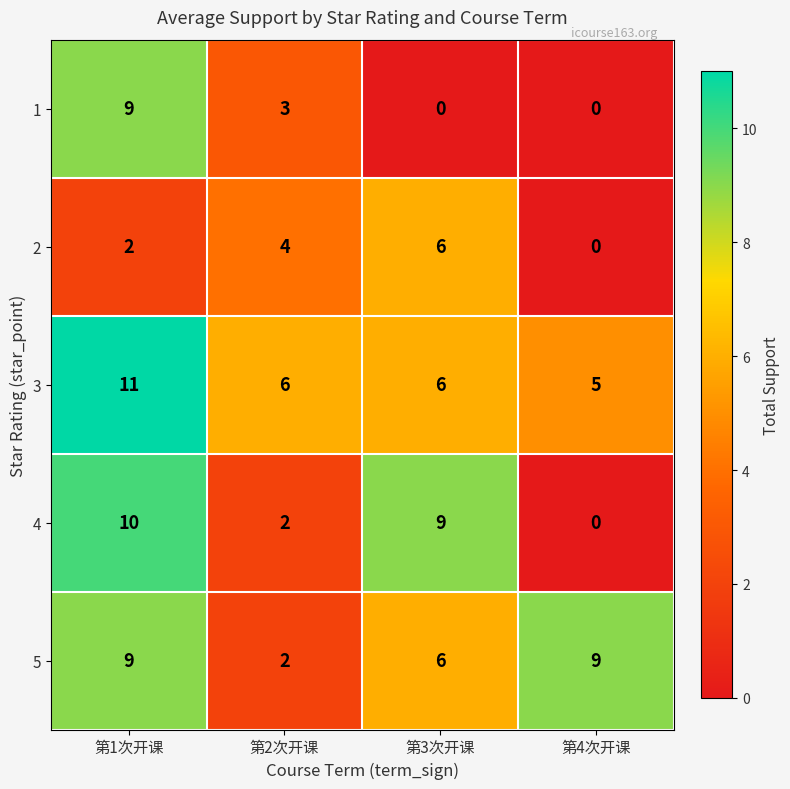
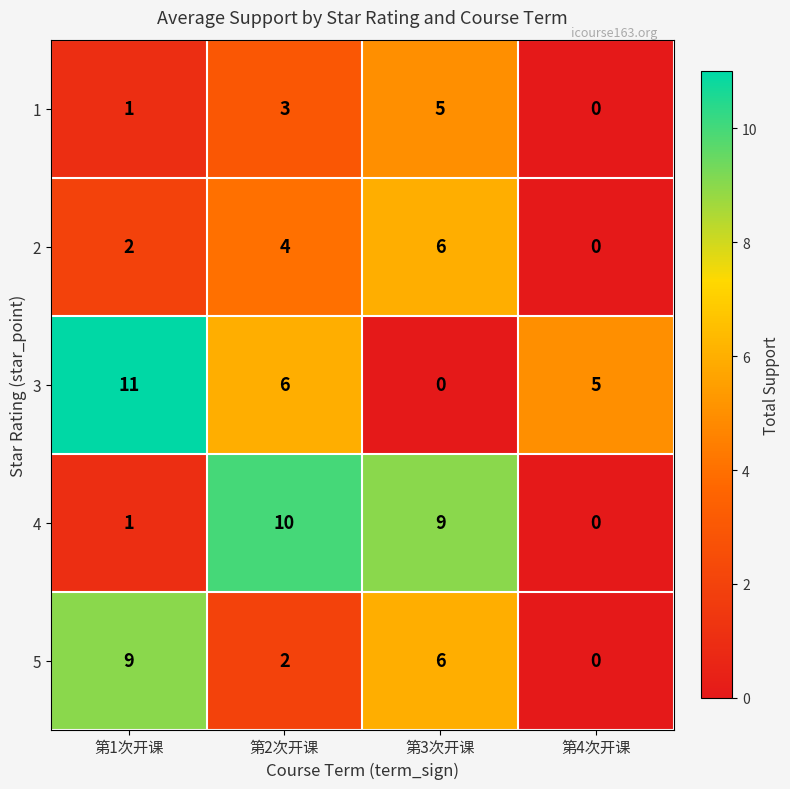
  {
    "1": {
-     "第1次开课": 9,
+     "第1次开课": 1,
      "第2次开课": 3,
-     "第3次开课": 0,
+     "第3次开课": 5,
      "第4次开课": 0
    },
    "2": {
      "第1次开课": 2,
      "第2次开课": 4,
      "第3次开课": 6,
      "第4次开课": 0
    },
    "3": {
      "第1次开课": 11,
      "第2次开课": 6,
-     "第3次开课": 6,
+     "第3次开课": 0,
      "第4次开课": 5
    },
    "4": {
-     "第1次开课": 10,
-     "第2次开课": 2,
+     "第1次开课": 1,
+     "第2次开课": 10,
      "第3次开课": 9,
      "第4次开课": 0
    },
    "5": {
      "第1次开课": 9,
      "第2次开课": 2,
      "第3次开课": 6,
-     "第4次开课": 9
+     "第4次开课": 0
    }
  }
